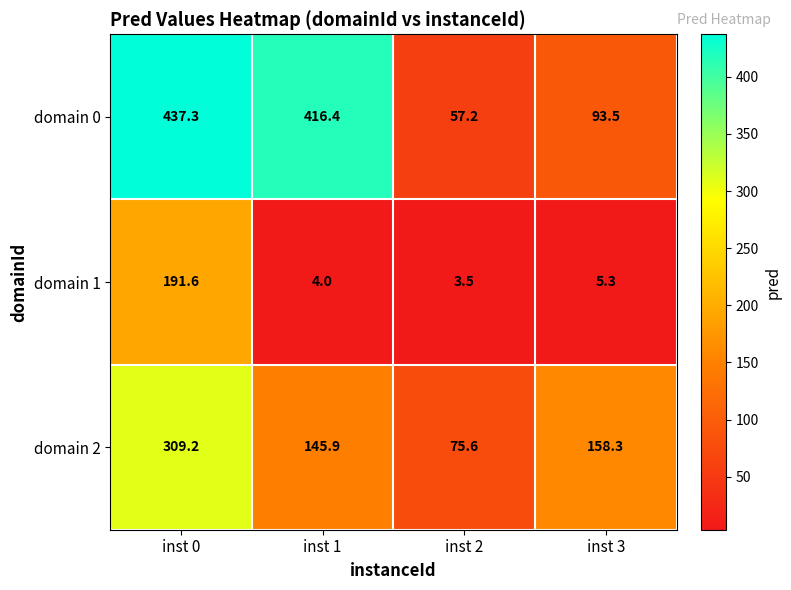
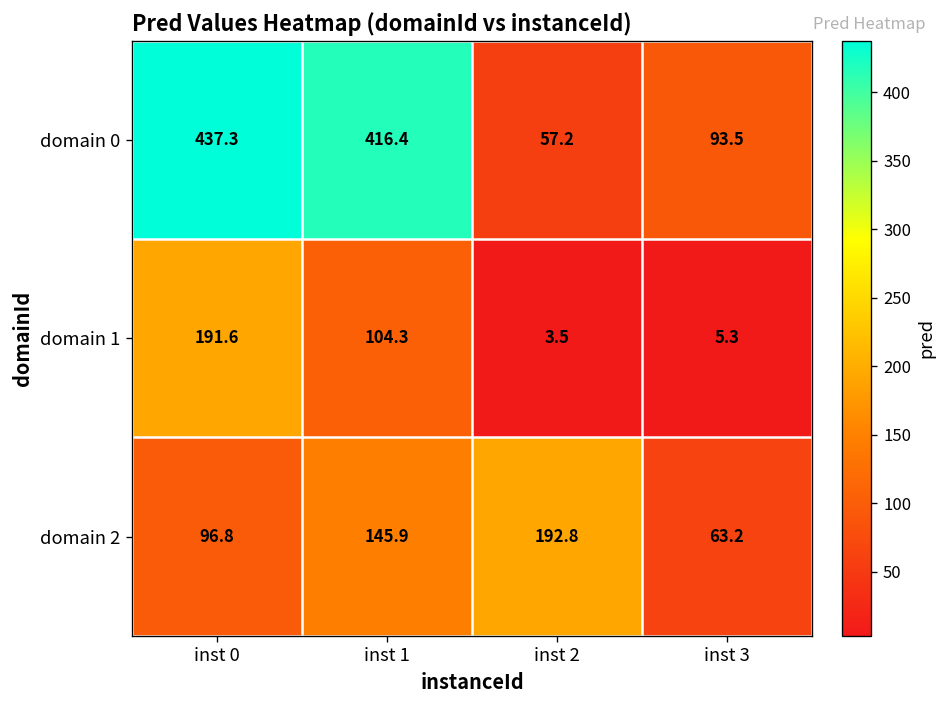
  {
    "domain 0": {
      "inst 0": 437.3,
      "inst 1": 416.4,
      "inst 2": 57.2,
      "inst 3": 93.5
    },
    "domain 1": {
      "inst 0": 191.6,
-     "inst 1": 4.0,
+     "inst 1": 104.3,
      "inst 2": 3.5,
      "inst 3": 5.3
    },
    "domain 2": {
-     "inst 0": 309.2,
+     "inst 0": 96.8,
      "inst 1": 145.9,
-     "inst 2": 75.6,
-     "inst 3": 158.3
+     "inst 2": 192.8,
+     "inst 3": 63.2
    }
  }
